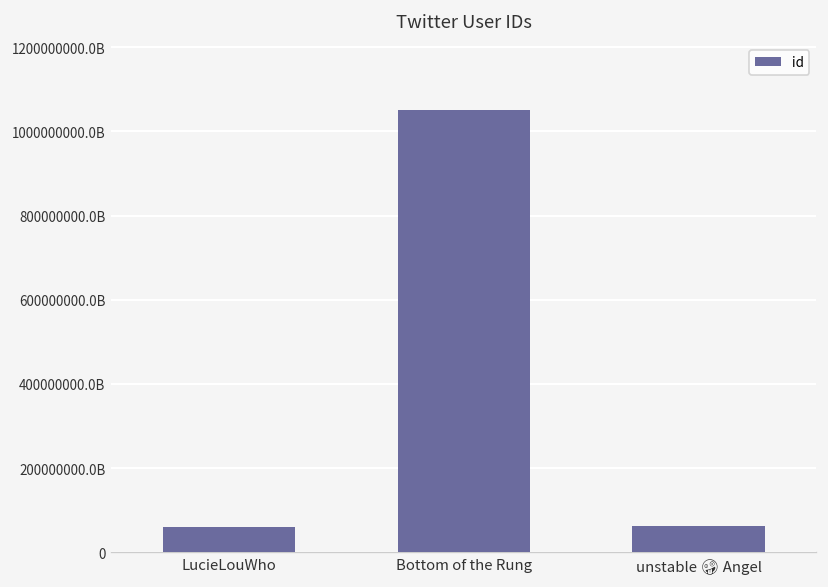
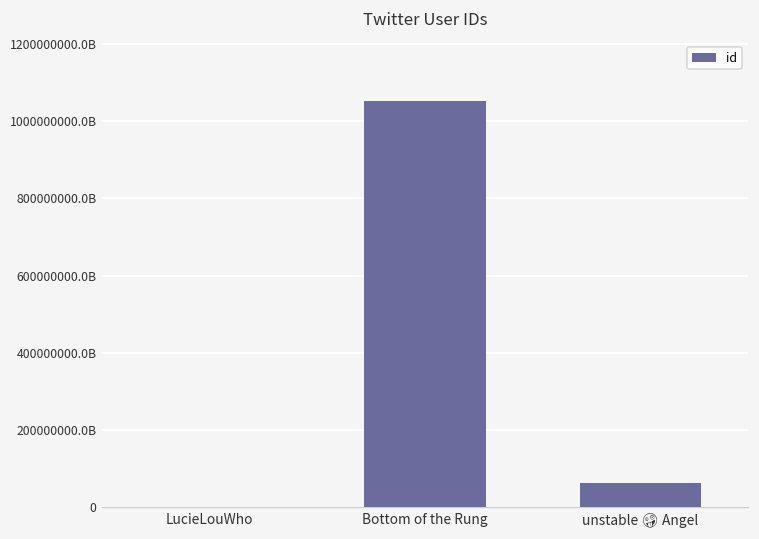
  {
-   "LucieLouWho": 60000000000000000,
+   "LucieLouWho": 0,
    "Bottom of the Rung": 1050000000000000000,
    "unstable 🤪 Angel": 60000000000000000
  }
